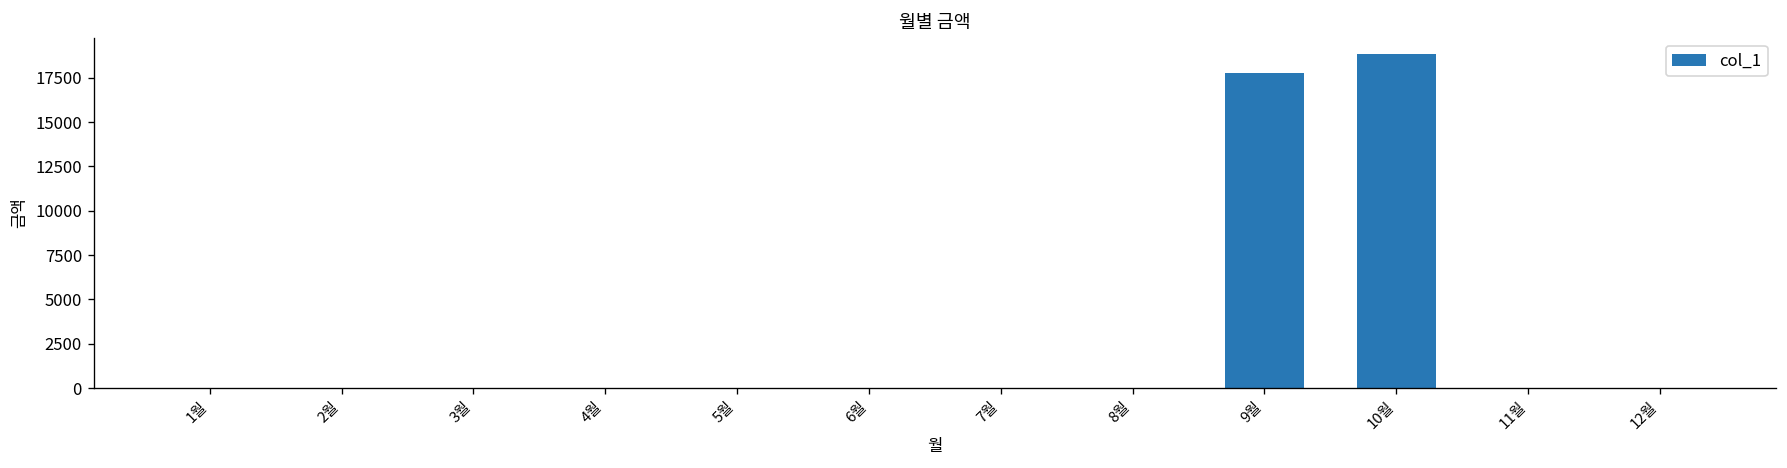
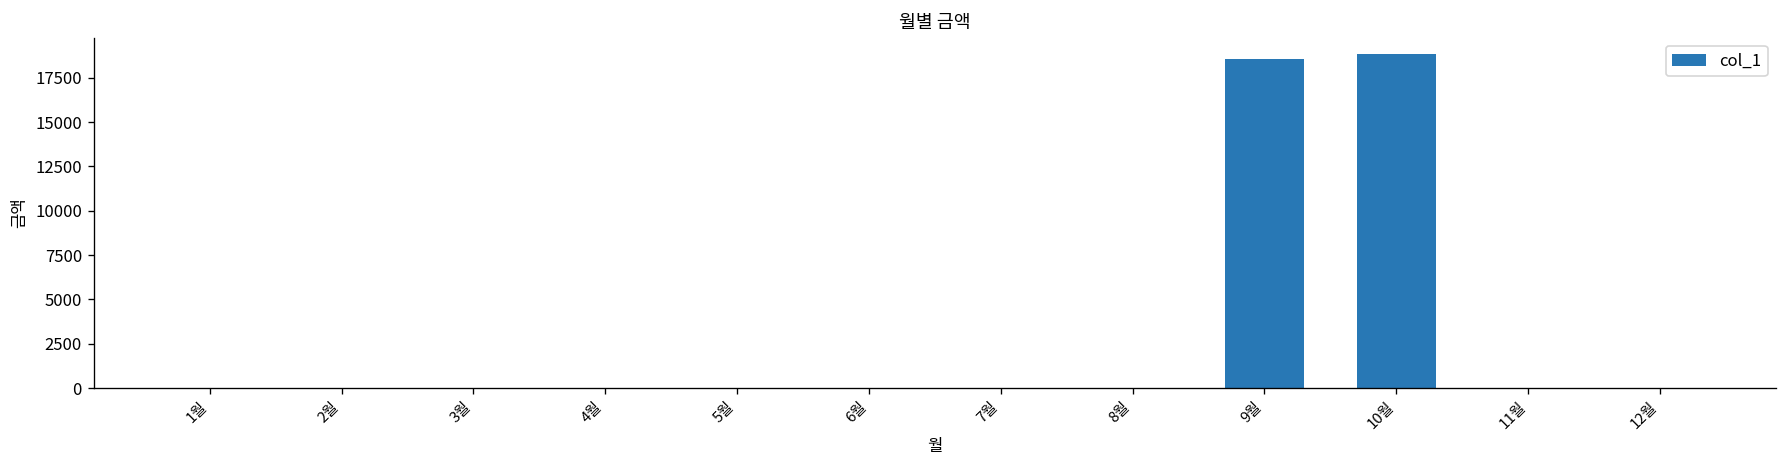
  {
    "1월": 0,
    "2월": 0,
    "3월": 0,
    "4월": 0,
    "5월": 0,
    "6월": 0,
    "7월": 0,
    "8월": 0,
-   "9월": 17800,
+   "9월": 18600,
    "10월": 18800,
    "11월": 0,
    "12월": 0
  }
